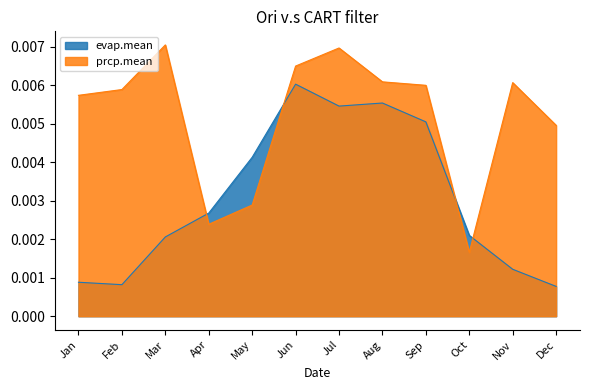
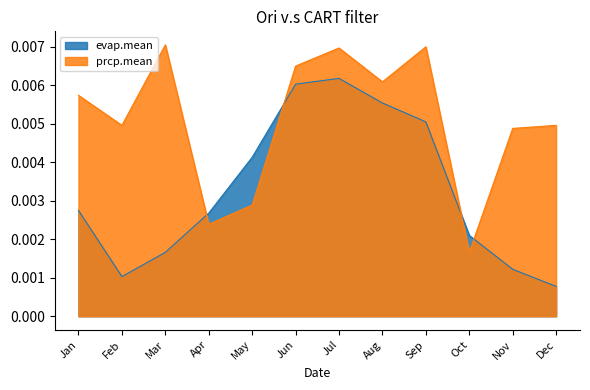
  {
    "evap.mean": {
-     "Jan": 0.0009,
-     "Feb": 0.0008,
-     "Mar": 0.0021,
+     "Jan": 0.0027,
+     "Feb": 0.0010,
+     "Mar": 0.0017,
      "Apr": 0.0027,
      "May": 0.0041,
      "Jun": 0.0060,
-     "Jul": 0.0055,
+     "Jul": 0.0062,
      "Aug": 0.0055,
      "Sep": 0.0051,
      "Oct": 0.0021,
      "Nov": 0.0012,
      "Dec": 0.0008
    },
    "prcp.mean": {
      "Jan": 0.0057,
-     "Feb": 0.0059,
+     "Feb": 0.0050,
      "Mar": 0.0071,
      "Apr": 0.0024,
      "May": 0.0029,
      "Jun": 0.0065,
      "Jul": 0.0070,
      "Aug": 0.0061,
-     "Sep": 0.006,
+     "Sep": 0.007,
      "Oct": 0.0017,
-     "Nov": 0.0061,
+     "Nov": 0.0049,
      "Dec": 0.0050
    }
  }
